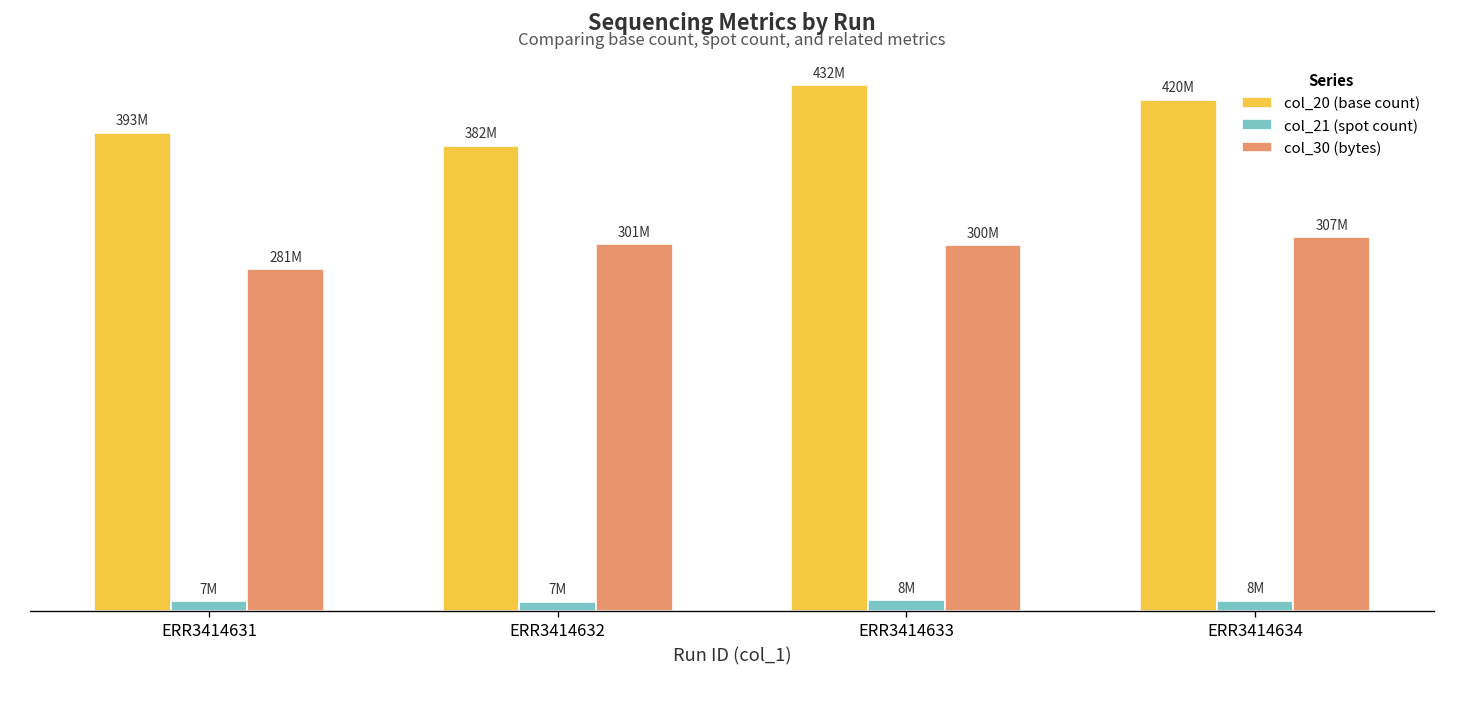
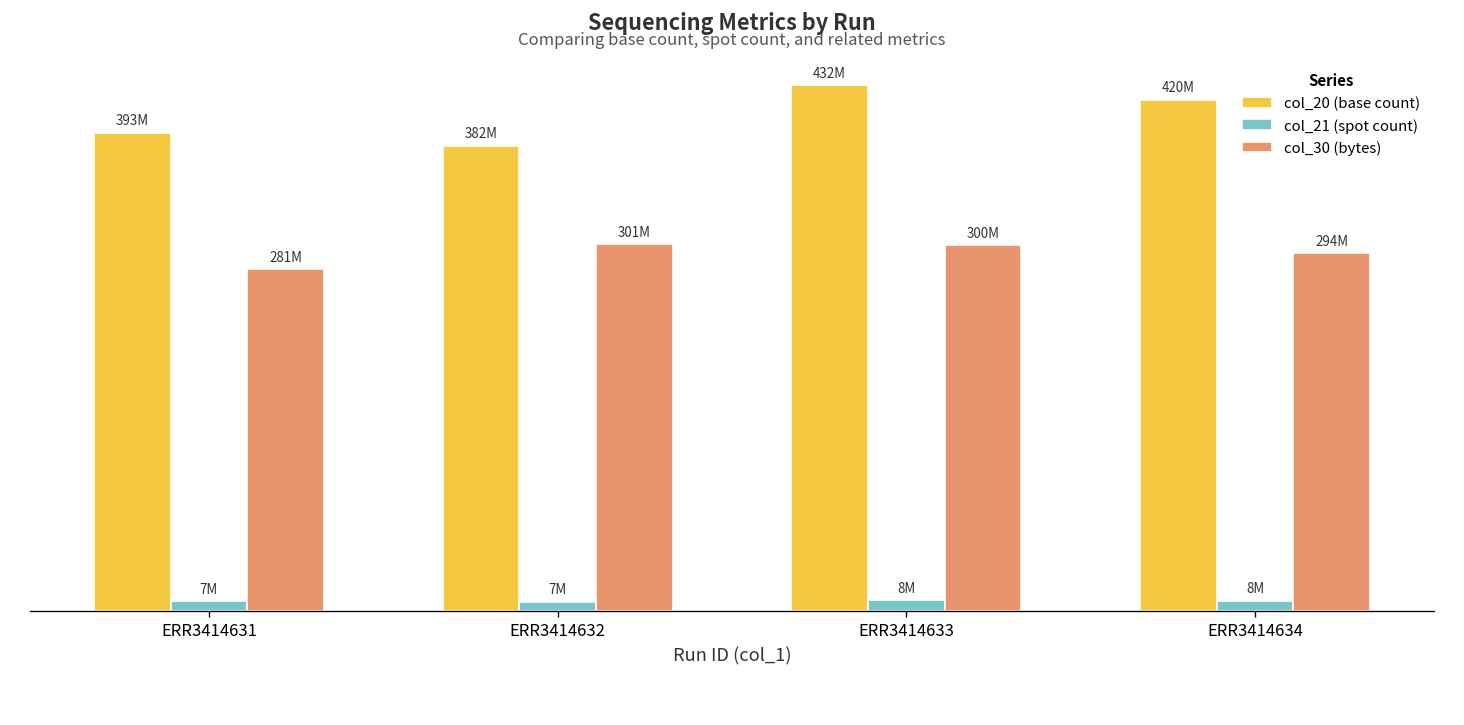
  {
    "col_21 (spot count)": {
      "ERR3414633": "8M",
      "ERR3414634": "8M"
    },
    "col_30 (bytes)": {
      "ERR3414631": "281M",
-     "ERR3414634": "307M"
+     "ERR3414634": "294M"
    }
  }
